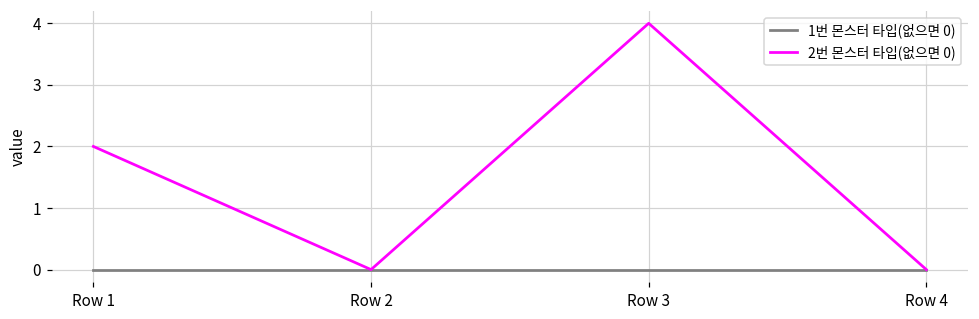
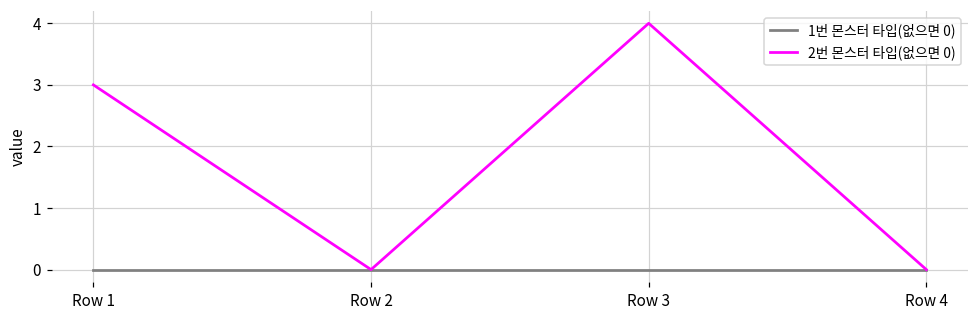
  {
    "1번 몬스터 타입(없으면 0)": {
      "Row 1": 0,
      "Row 3": 0
    },
    "2번 몬스터 타입(없으면 0)": {
-     "Row 1": 2,
+     "Row 1": 3,
      "Row 3": 4
    }
  }
